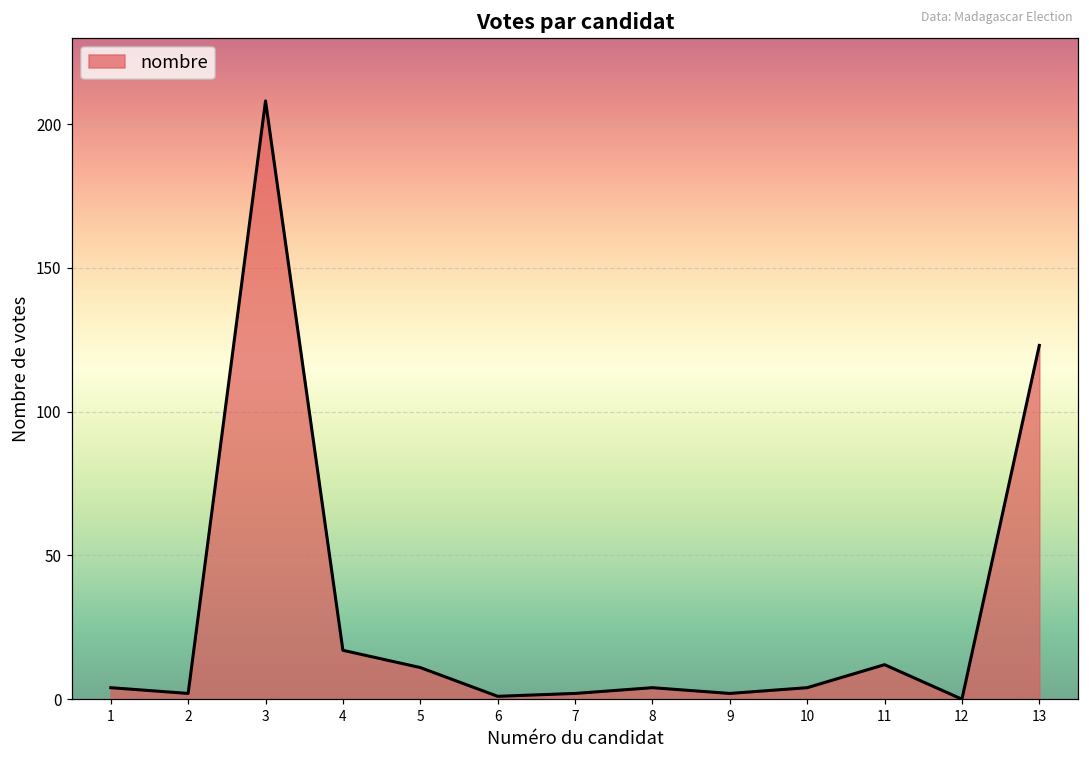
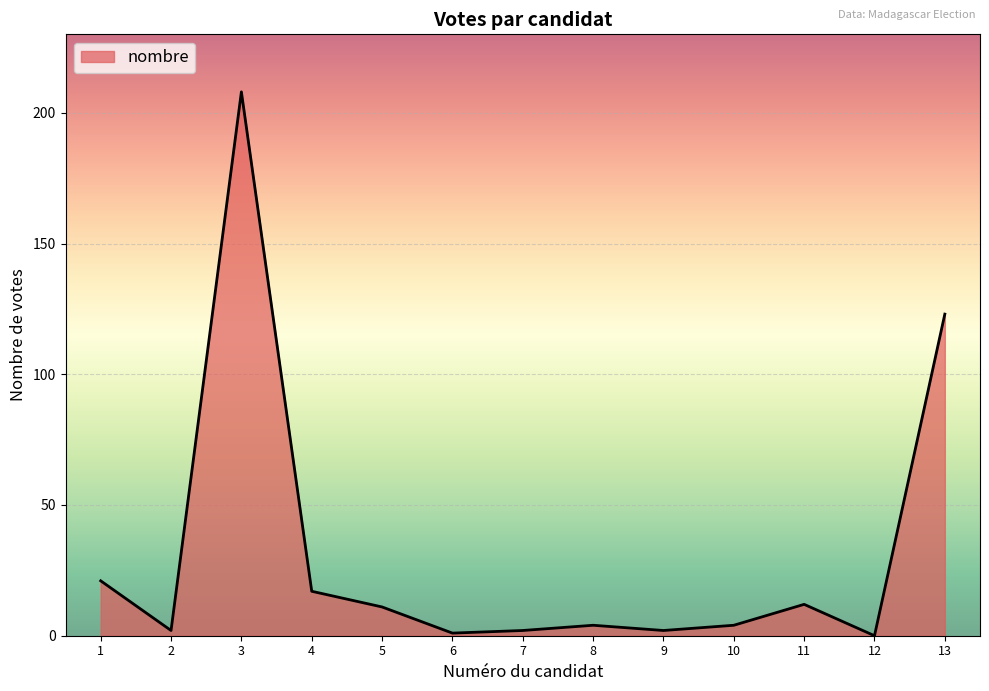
  {
-   "1": 4,
+   "1": 21,
    "2": 2,
    "3": 208,
    "4": 17,
    "5": 11,
    "6": 1,
    "7": 2,
    "8": 4,
    "9": 2,
    "10": 4,
    "11": 12,
    "12": 0,
    "13": 123
  }
